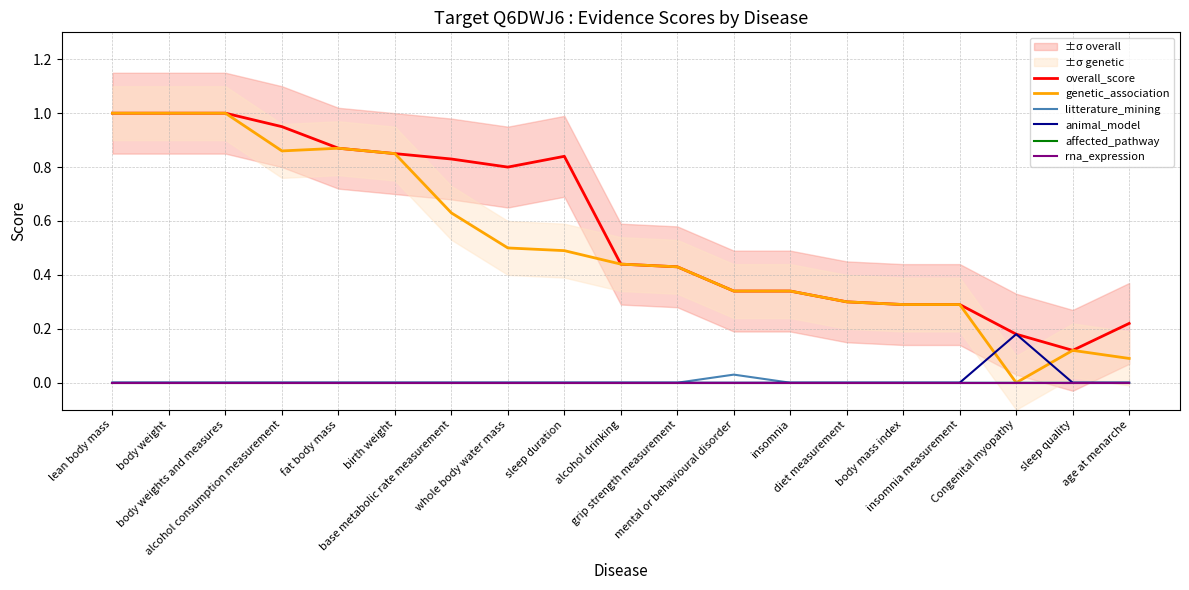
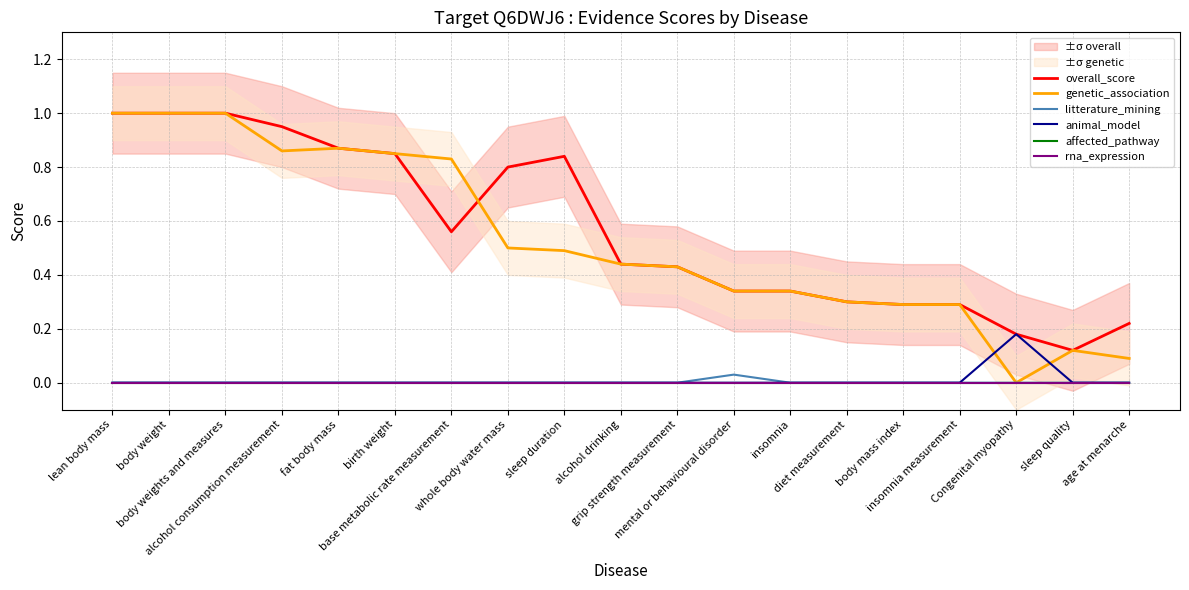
  {
    "overall_score": {
      "alcohol consumption measurement": 0.95,
-     "base metabolic rate measurement": 0.83,
+     "base metabolic rate measurement": 0.56,
      "whole body water mass": 0.80,
      "sleep duration": 0.84,
      "age at menarche": 0.22
    },
    "genetic_association": {
      "alcohol consumption measurement": 0.86,
-     "base metabolic rate measurement": 0.63,
+     "base metabolic rate measurement": 0.83,
      "whole body water mass": 0.50,
      "sleep duration": 0.49,
      "age at menarche": 0.09
    },
    "litterature_mining": {
      "mental or behavioural disorder": 0.03
    }
  }
